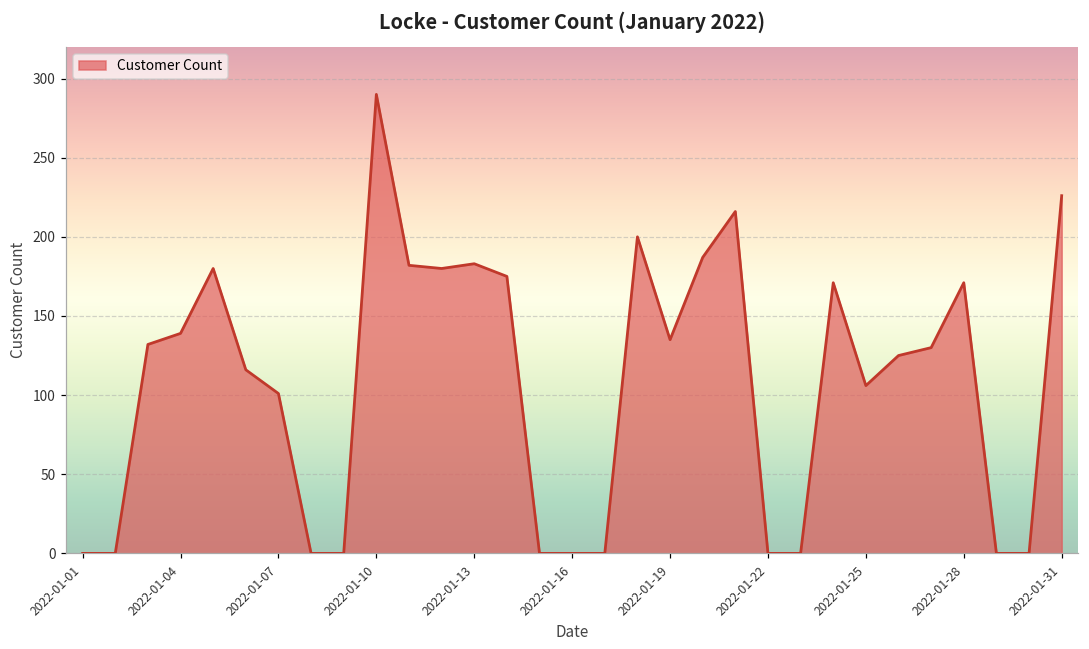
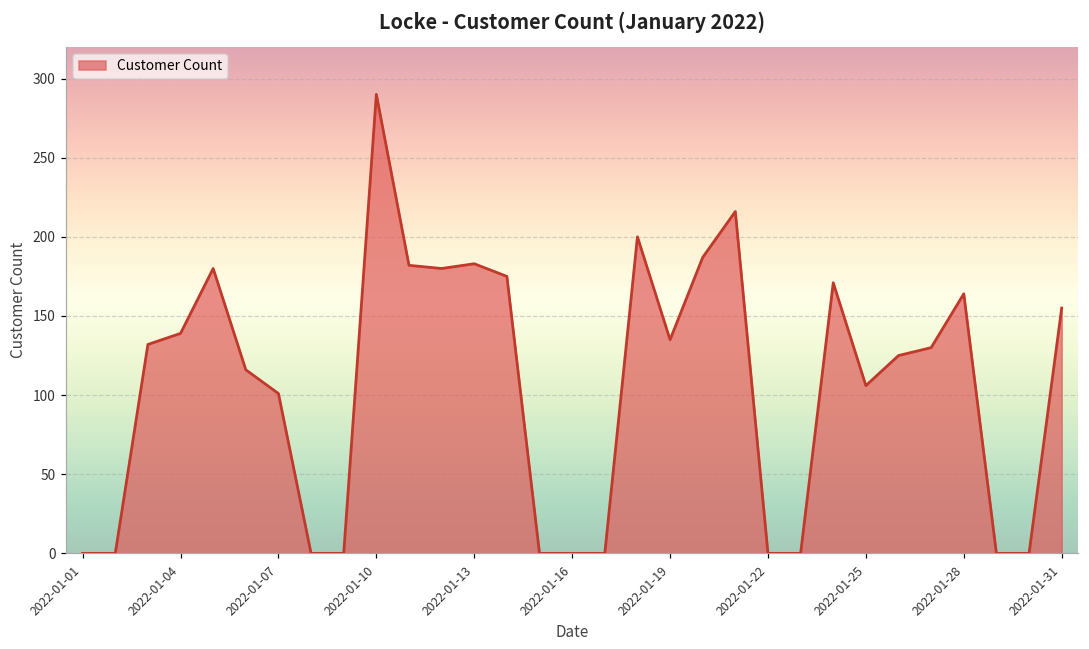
  {
    "2022-01-01": 0,
    "2022-01-04": 139,
    "2022-01-07": 101,
    "2022-01-10": 290,
    "2022-01-13": 183,
    "2022-01-16": 0,
    "2022-01-19": 135,
    "2022-01-22": 0,
    "2022-01-25": 106,
-   "2022-01-28": 171,
-   "2022-01-31": 226
+   "2022-01-28": 164,
+   "2022-01-31": 155
  }
